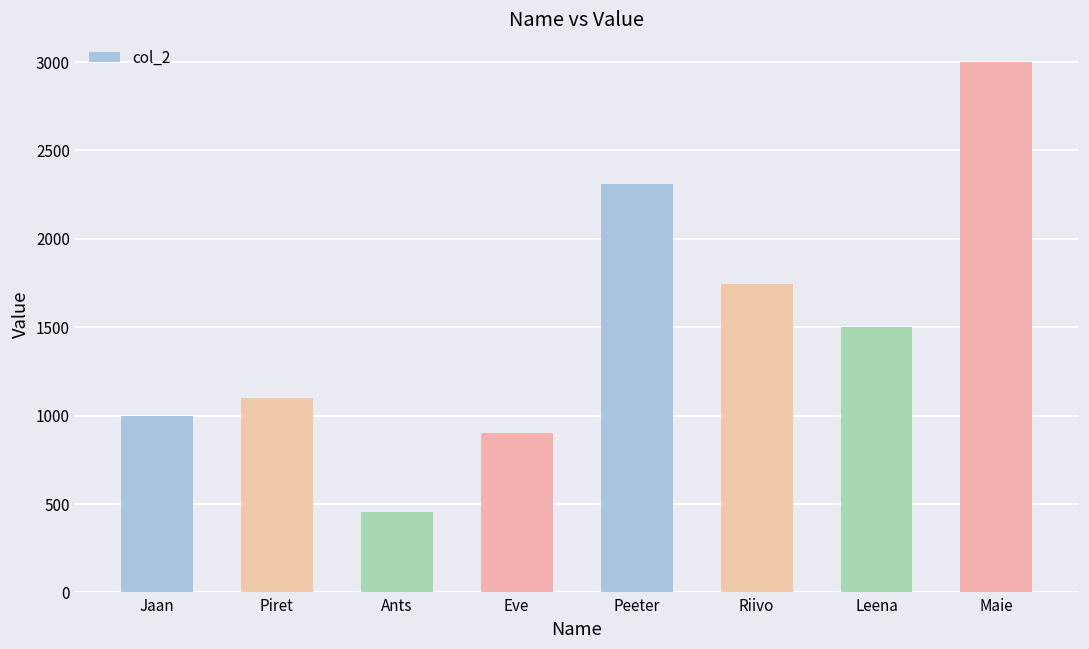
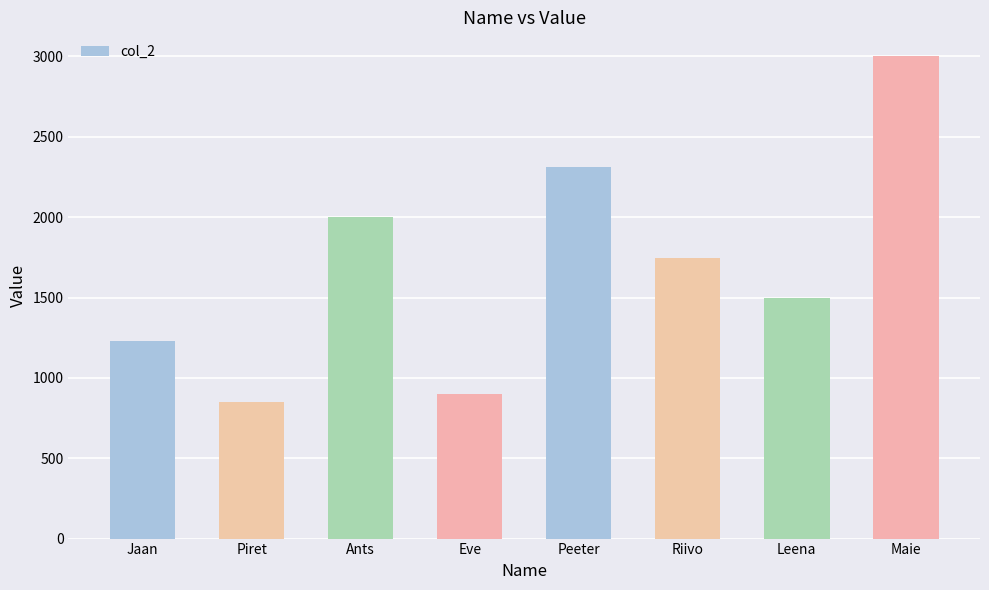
  {
-   "Jaan": 1000,
-   "Piret": 1100,
-   "Ants": 460,
+   "Jaan": 1230,
+   "Piret": 850,
+   "Ants": 2000,
    "Eve": 900,
    "Peeter": 2310,
    "Riivo": 1750,
    "Leena": 1500,
    "Maie": 3000
  }
